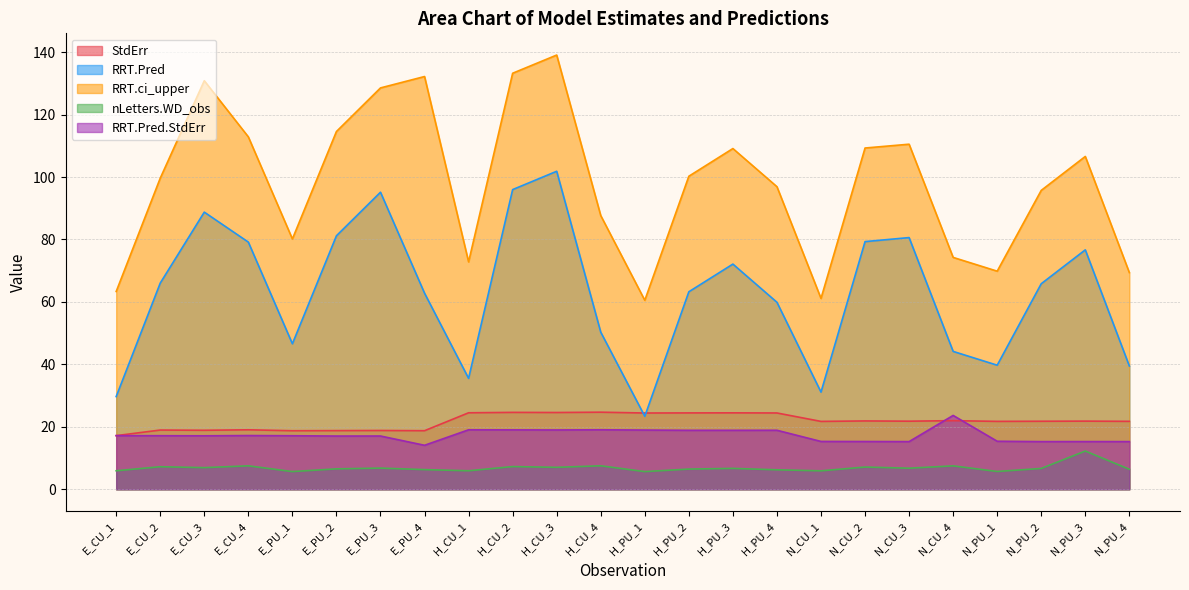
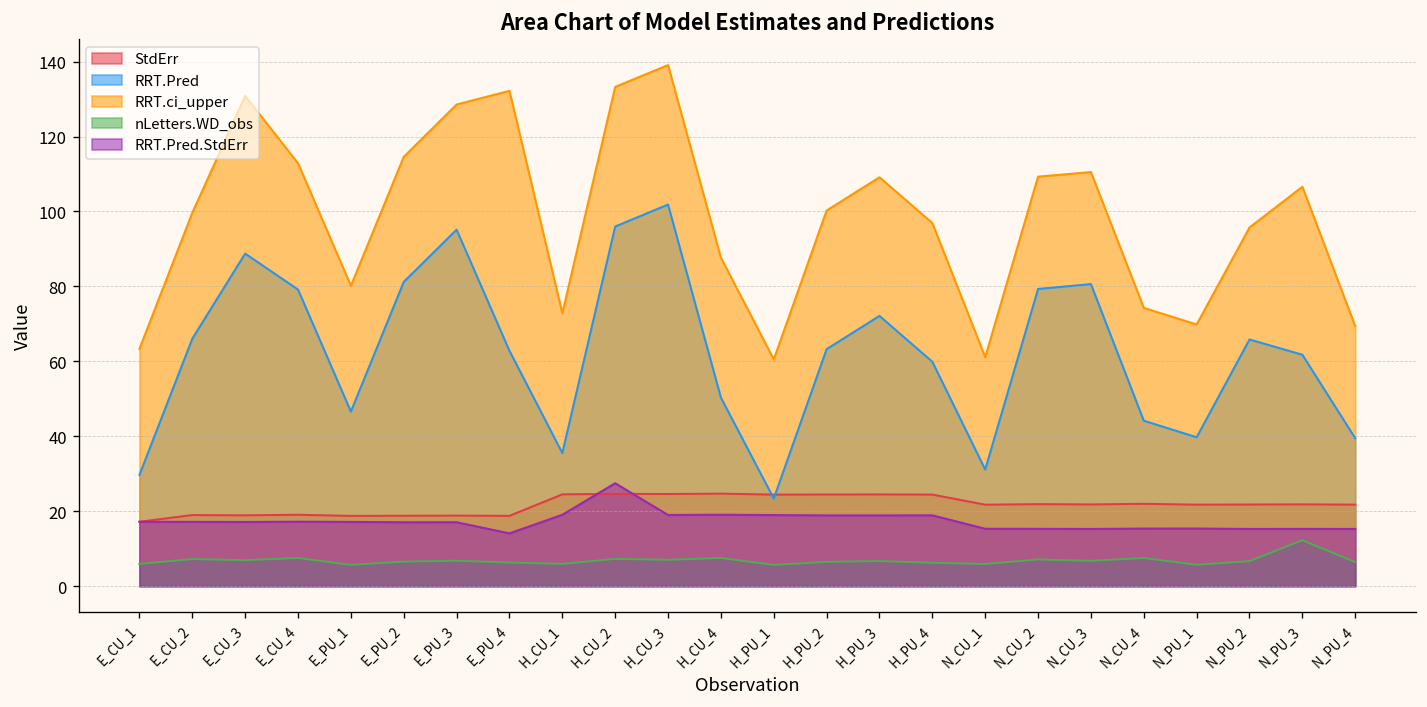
  {
    "StdErr": {
      "E_CU_2": 19,
      "E_CU_3": 19,
      "E_CU_4": 19,
      "E_PU_1": 19,
      "E_PU_2": 19,
      "E_PU_3": 19,
      "E_PU_4": 19,
      "H_CU_1": 24,
      "H_CU_2": 25,
      "H_CU_3": 25,
      "H_CU_4": 25,
      "H_PU_1": 24,
      "H_PU_2": 24,
      "H_PU_3": 24,
      "H_PU_4": 24,
      "N_CU_1": 22,
      "N_CU_2": 22,
      "N_CU_3": 22,
      "N_CU_4": 22,
      "N_PU_1": 22,
      "N_PU_2": 22,
      "N_PU_3": 22,
      "N_PU_4": 22
    },
    "RRT.Pred": {
      "E_CU_1": 30,
      "E_CU_2": 66,
      "E_CU_3": 89,
      "E_CU_4": 79,
      "E_PU_1": 47,
      "E_PU_2": 81,
      "E_PU_3": 95,
      "E_PU_4": 63,
      "H_CU_1": 36,
      "H_CU_2": 96,
      "H_CU_3": 102,
      "H_CU_4": 50,
      "H_PU_1": 23,
      "H_PU_2": 63,
      "H_PU_3": 72,
      "H_PU_4": 60,
      "N_CU_1": 31,
      "N_CU_2": 79,
      "N_CU_3": 81,
      "N_CU_4": 44,
      "N_PU_1": 40,
      "N_PU_2": 66,
-     "N_PU_3": 77,
+     "N_PU_3": 62,
      "N_PU_4": 39
    },
    "RRT.ci_upper": {
      "E_CU_1": 63,
      "E_CU_2": 100,
      "E_CU_4": 113,
      "E_PU_1": 80,
      "E_PU_2": 115,
      "E_PU_3": 129,
      "E_PU_4": 132,
      "H_CU_1": 73,
      "H_CU_2": 133,
      "H_CU_3": 139,
      "H_CU_4": 88,
      "H_PU_1": 61,
      "H_PU_2": 100,
      "H_PU_3": 109,
      "H_PU_4": 97,
      "N_CU_1": 61,
      "N_CU_2": 109,
      "N_CU_3": 111,
      "N_CU_4": 74,
      "N_PU_1": 70,
      "N_PU_2": 96,
      "N_PU_3": 107,
      "N_PU_4": 69
    },
    "nLetters.WD_obs": {
      "E_CU_1": 6,
      "E_CU_2": 7,
      "E_CU_3": 7,
      "E_CU_4": 8,
      "E_PU_1": 6,
      "E_PU_2": 7,
      "E_PU_3": 7,
      "E_PU_4": 6,
      "H_CU_1": 6,
      "H_CU_2": 7,
      "H_CU_3": 7,
      "H_CU_4": 8,
      "H_PU_1": 6,
      "H_PU_2": 6,
      "H_PU_3": 7,
      "H_PU_4": 6,
      "N_CU_1": 6,
      "N_CU_2": 7,
      "N_CU_3": 7,
      "N_CU_4": 7,
      "N_PU_1": 6,
      "N_PU_2": 7,
      "N_PU_3": 12,
      "N_PU_4": 6
    },
    "RRT.Pred.StdErr": {
      "E_CU_2": 17,
      "E_CU_3": 17,
      "E_CU_4": 17,
      "E_PU_1": 17,
      "E_PU_2": 17,
      "E_PU_3": 17,
      "E_PU_4": 14,
      "H_CU_1": 19,
-     "H_CU_2": 19,
+     "H_CU_2": 27,
      "H_CU_3": 19,
      "H_CU_4": 19,
      "H_PU_1": 19,
      "H_PU_2": 19,
      "H_PU_3": 19,
      "H_PU_4": 19,
      "N_CU_1": 15,
      "N_CU_2": 15,
      "N_CU_3": 15,
-     "N_CU_4": 24,
+     "N_CU_4": 15,
      "N_PU_1": 15,
      "N_PU_2": 15,
      "N_PU_3": 15,
      "N_PU_4": 15
    }
  }
